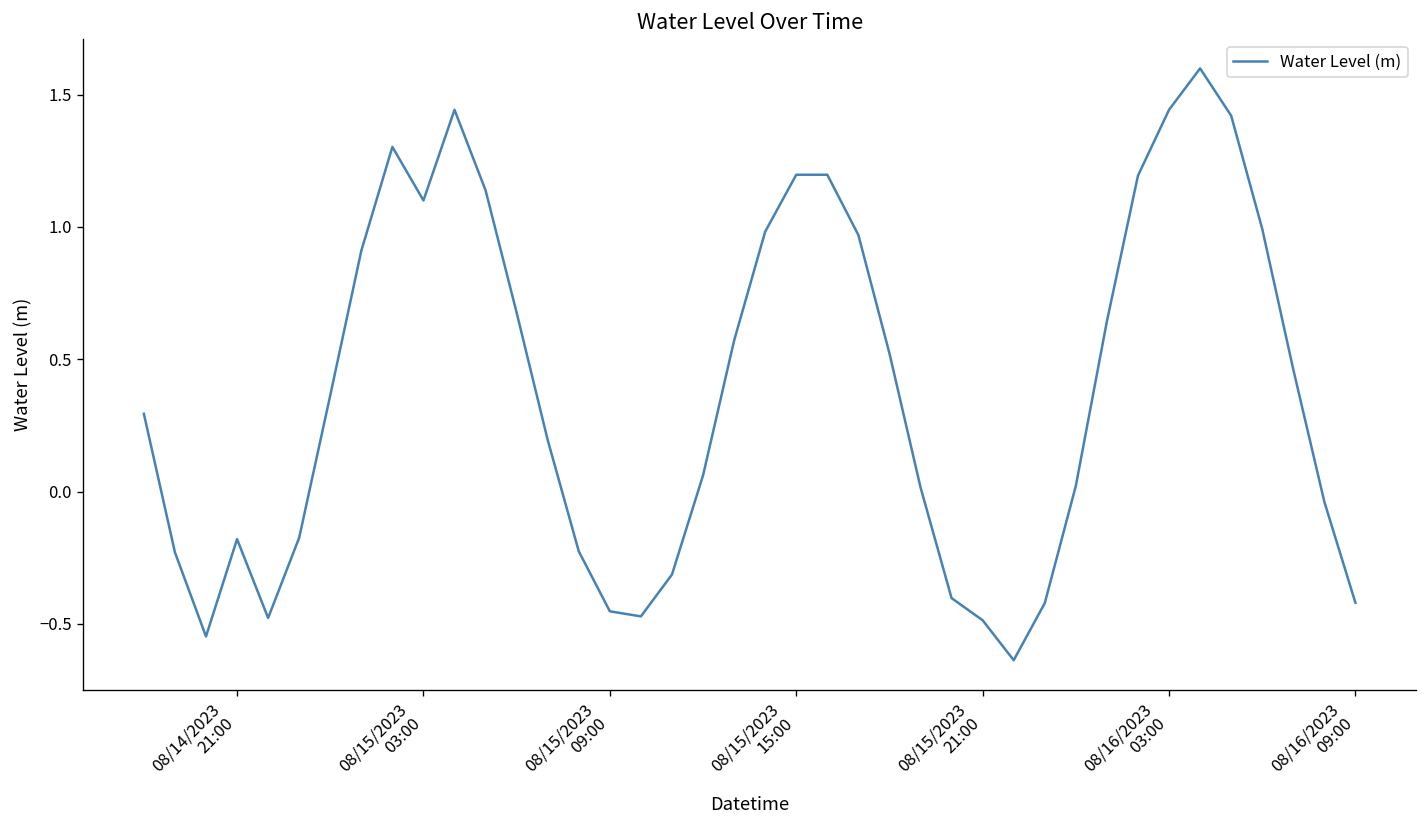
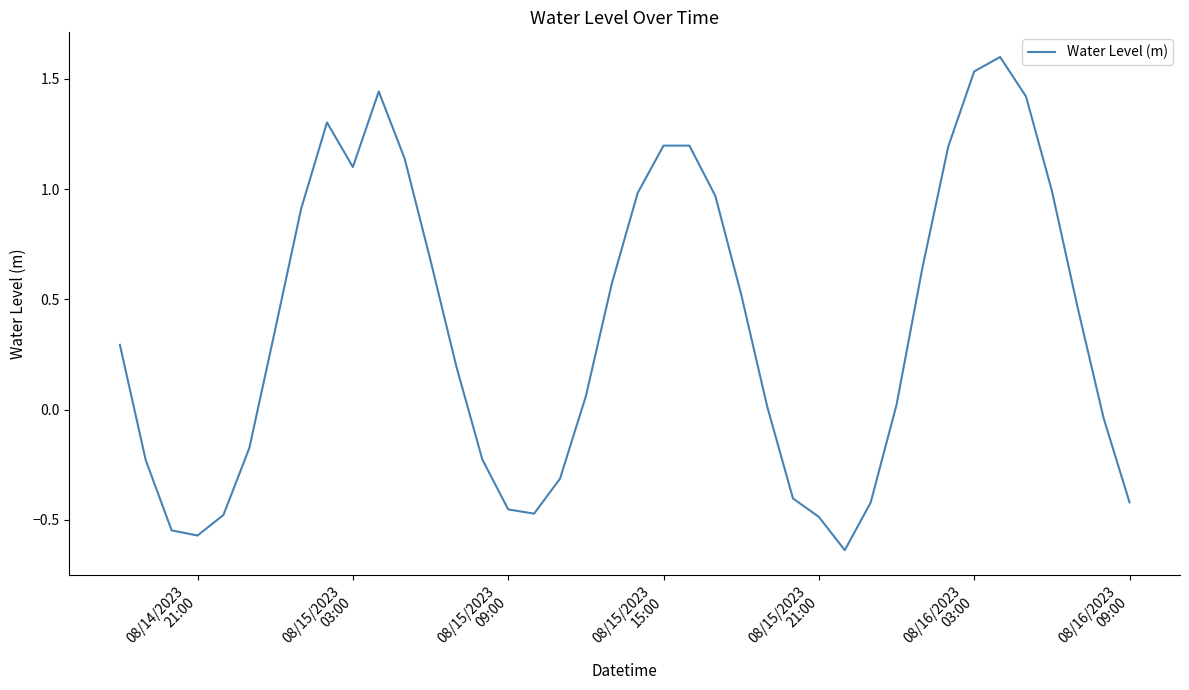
  {
-   "08/14/2023 21:00": -0.18,
+   "08/14/2023 21:00": -0.57,
    "08/15/2023 03:00": 1.10,
    "08/15/2023 09:00": -0.45,
    "08/15/2023 15:00": 1.20,
    "08/15/2023 21:00": -0.49,
-   "08/16/2023 03:00": 1.44,
+   "08/16/2023 03:00": 1.53,
    "08/16/2023 09:00": -0.42
  }
